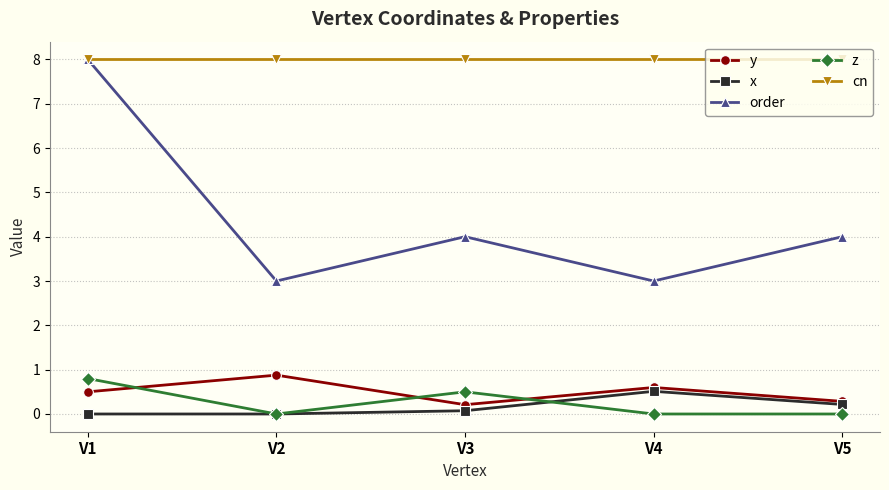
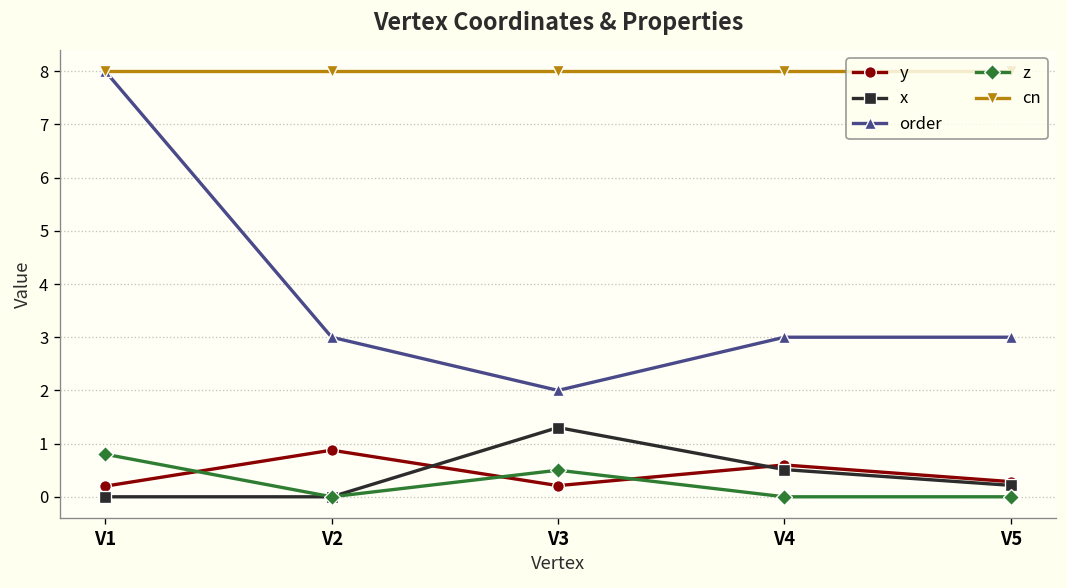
  {
    "y": {
-     "V1": 0.5,
+     "V1": 0.2,
      "V2": 0.9,
      "V3": 0.2,
      "V4": 0.6,
      "V5": 0.3
    },
    "x": {
      "V1": 0.0,
-     "V3": 0.1,
+     "V3": 1.3,
      "V4": 0.5,
      "V5": 0.2
    },
    "order": {
      "V2": 3,
-     "V3": 4,
+     "V3": 2,
      "V4": 3,
-     "V5": 4
+     "V5": 3
    },
    "z": {
      "V1": 0.8,
      "V3": 0.5,
      "V4": 0.0,
      "V5": 0.0
    },
    "cn": {
      "V2": 8.0,
      "V3": 8.0,
      "V4": 8.0
    }
  }
